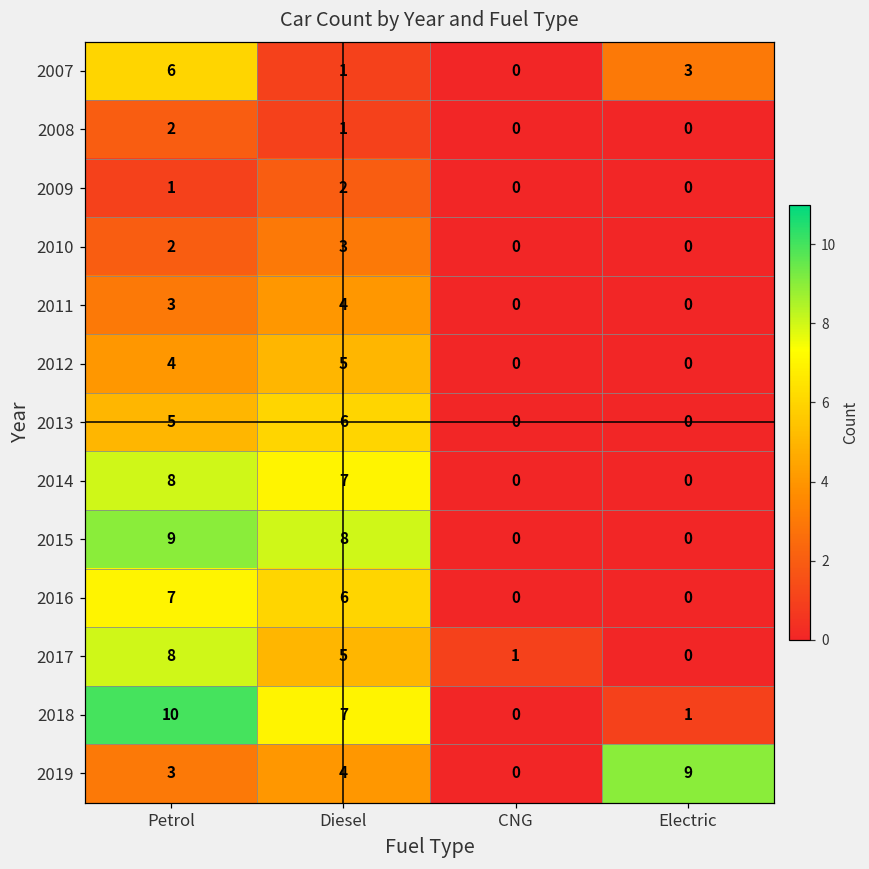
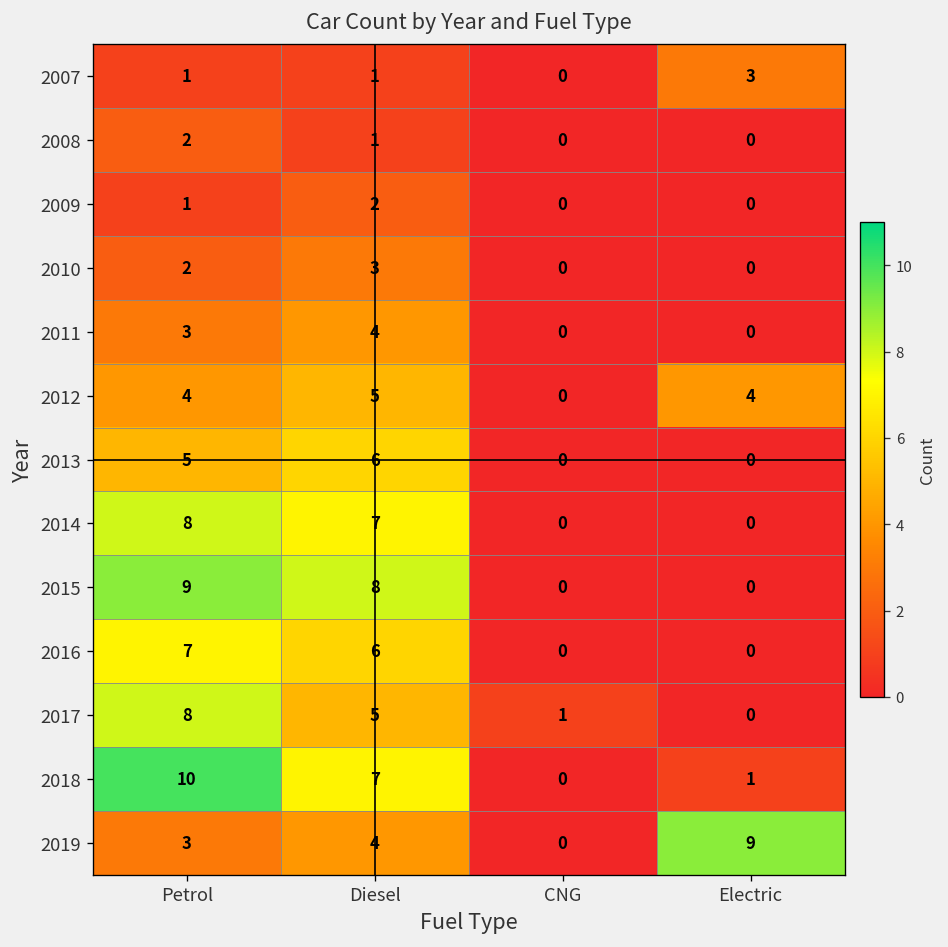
  {
    "2007": {
-     "Petrol": 6,
+     "Petrol": 1,
      "Diesel": 1,
      "CNG": 0,
      "Electric": 3
    },
    "2008": {
      "Petrol": 2,
      "Diesel": 1,
      "CNG": 0,
      "Electric": 0
    },
    "2009": {
      "Petrol": 1,
      "Diesel": 2,
      "CNG": 0,
      "Electric": 0
    },
    "2010": {
      "Petrol": 2,
      "Diesel": 3,
      "CNG": 0,
      "Electric": 0
    },
    "2011": {
      "Petrol": 3,
      "Diesel": 4,
      "CNG": 0,
      "Electric": 0
    },
    "2012": {
      "Petrol": 4,
      "Diesel": 5,
      "CNG": 0,
-     "Electric": 0
+     "Electric": 4
    },
    "2013": {
      "Petrol": 5,
      "Diesel": 6,
      "CNG": 0,
      "Electric": 0
    },
    "2014": {
      "Petrol": 8,
      "Diesel": 7,
      "CNG": 0,
      "Electric": 0
    },
    "2015": {
      "Petrol": 9,
      "Diesel": 8,
      "CNG": 0,
      "Electric": 0
    },
    "2016": {
      "Petrol": 7,
      "Diesel": 6,
      "CNG": 0,
      "Electric": 0
    },
    "2017": {
      "Petrol": 8,
      "Diesel": 5,
      "CNG": 1,
      "Electric": 0
    },
    "2018": {
      "Petrol": 10,
      "Diesel": 7,
      "CNG": 0,
      "Electric": 1
    },
    "2019": {
      "Petrol": 3,
      "Diesel": 4,
      "CNG": 0,
      "Electric": 9
    }
  }
